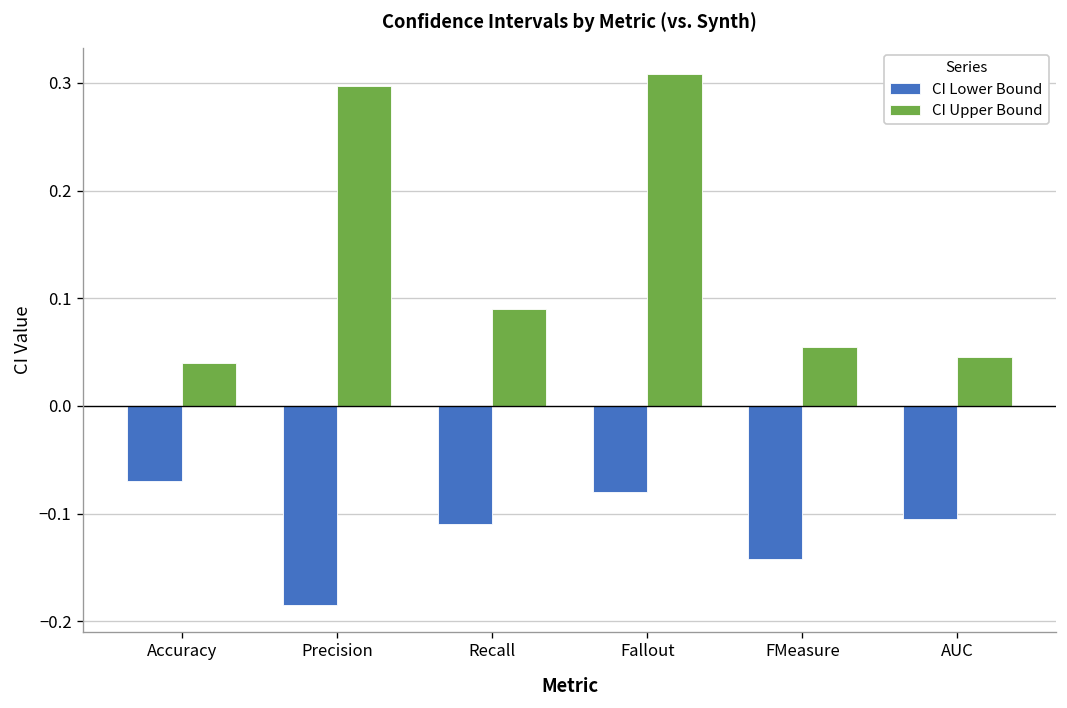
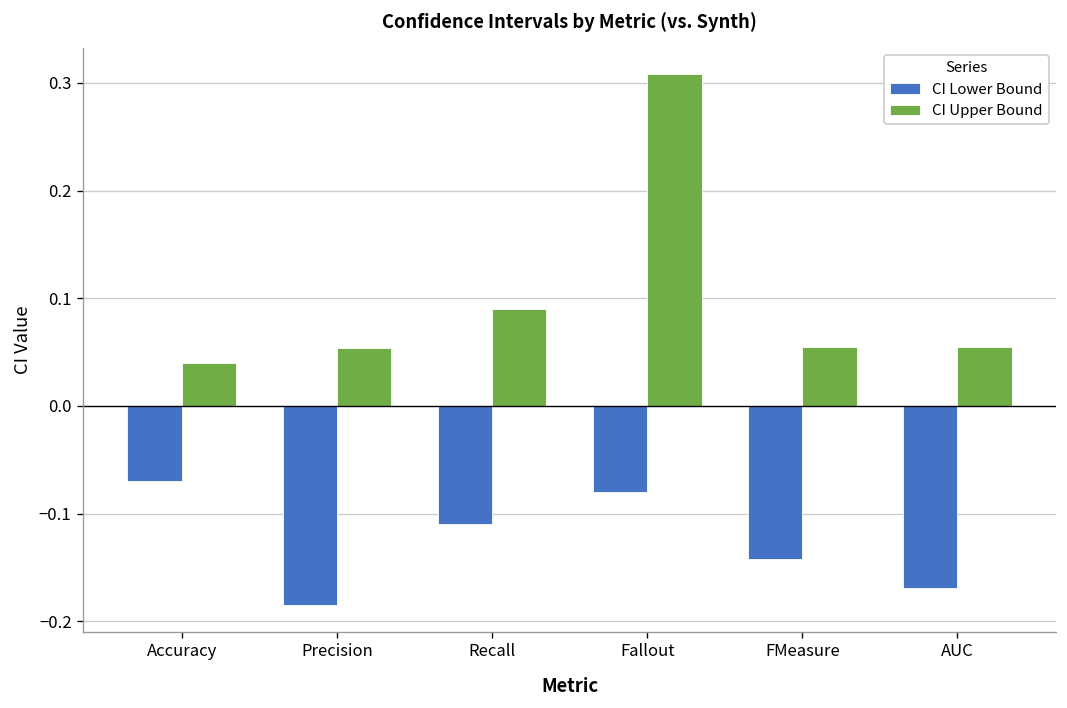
  {
    "CI Lower Bound": {
      "Accuracy": -0.07,
      "Precision": -0.19,
      "Recall": -0.11,
      "Fallout": -0.08,
      "FMeasure": -0.14,
-     "AUC": -0.11
+     "AUC": -0.17
    },
    "CI Upper Bound": {
      "Accuracy": 0.04,
-     "Precision": 0.30,
+     "Precision": 0.05,
      "Recall": 0.09,
      "Fallout": 0.31,
      "FMeasure": 0.06,
-     "AUC": 0.05
+     "AUC": 0.06
    }
  }
